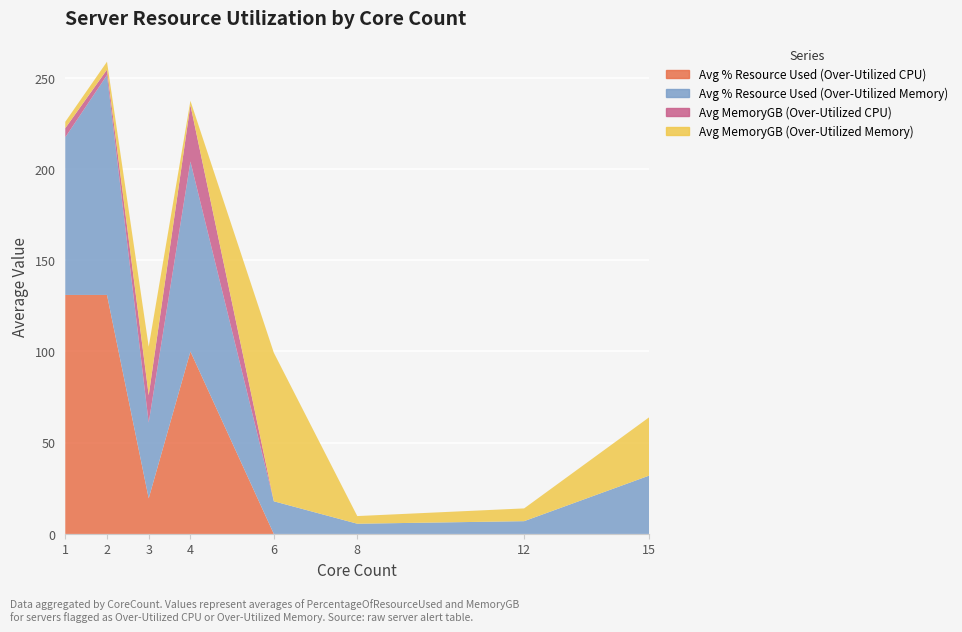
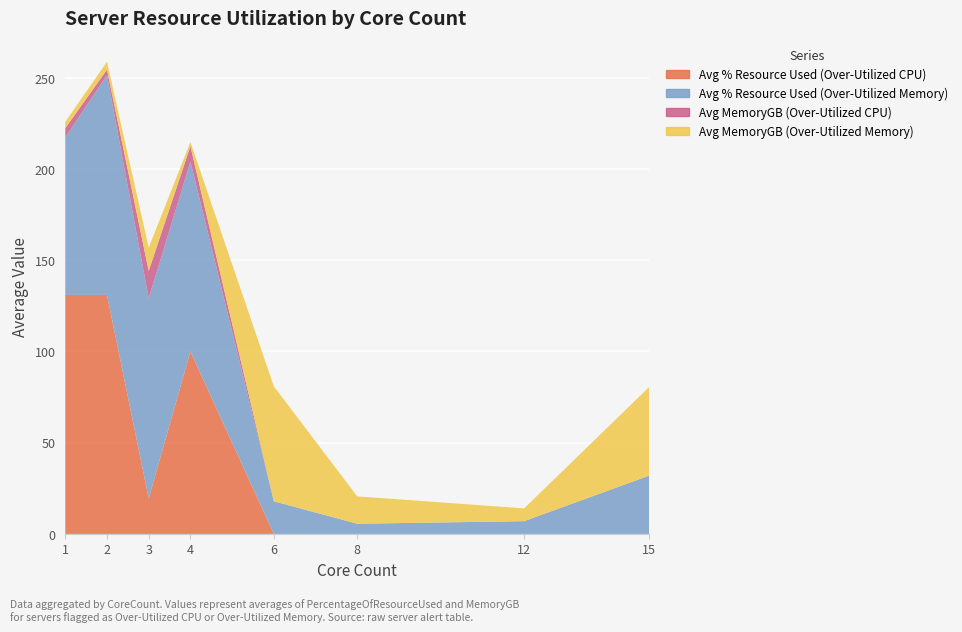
  {
    "Avg % Resource Used (Over-Utilized CPU)": {
      "1": 131,
      "2": 131,
      "3": 20,
      "4": 100,
      "6": 0,
      "8": 0,
      "12": 0,
      "15": 0
    },
    "Avg % Resource Used (Over-Utilized Memory)": {
      "1": 86,
      "2": 121,
-     "3": 42,
+     "3": 110,
      "4": 104
    },
    "Avg MemoryGB (Over-Utilized CPU)": {
      "1": 5,
      "2": 3,
      "3": 15,
-     "4": 31
+     "4": 8
    },
    "Avg MemoryGB (Over-Utilized Memory)": {
      "1": 4,
      "2": 4,
-     "3": 27,
+     "3": 13,
      "4": 2,
-     "6": 81,
-     "8": 4,
+     "6": 63,
+     "8": 15,
      "12": 7,
-     "15": 32
+     "15": 49
    }
  }
